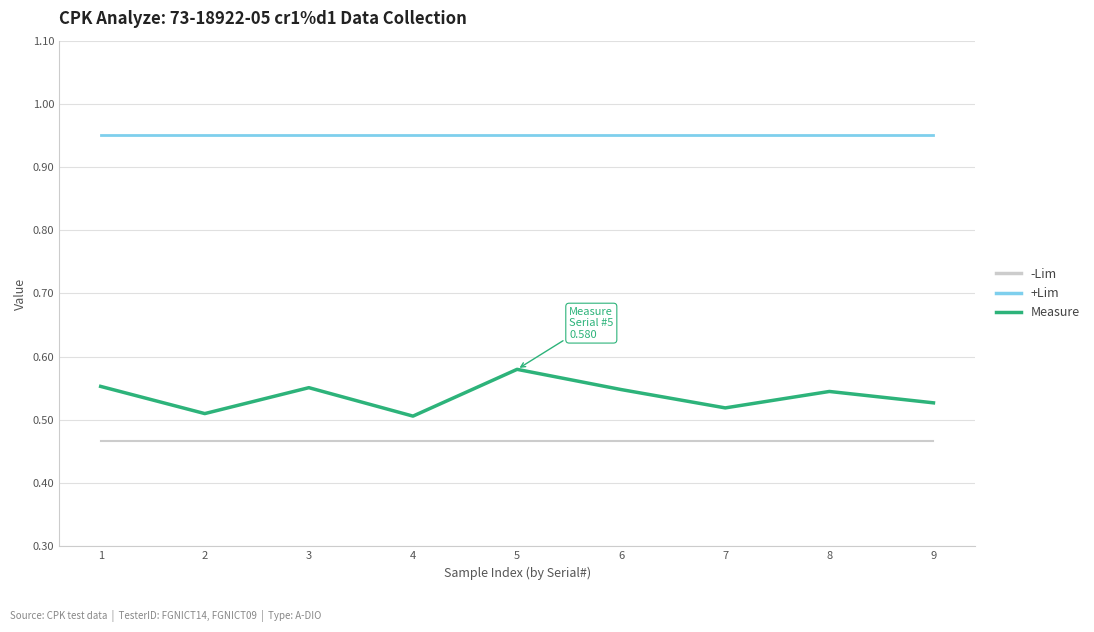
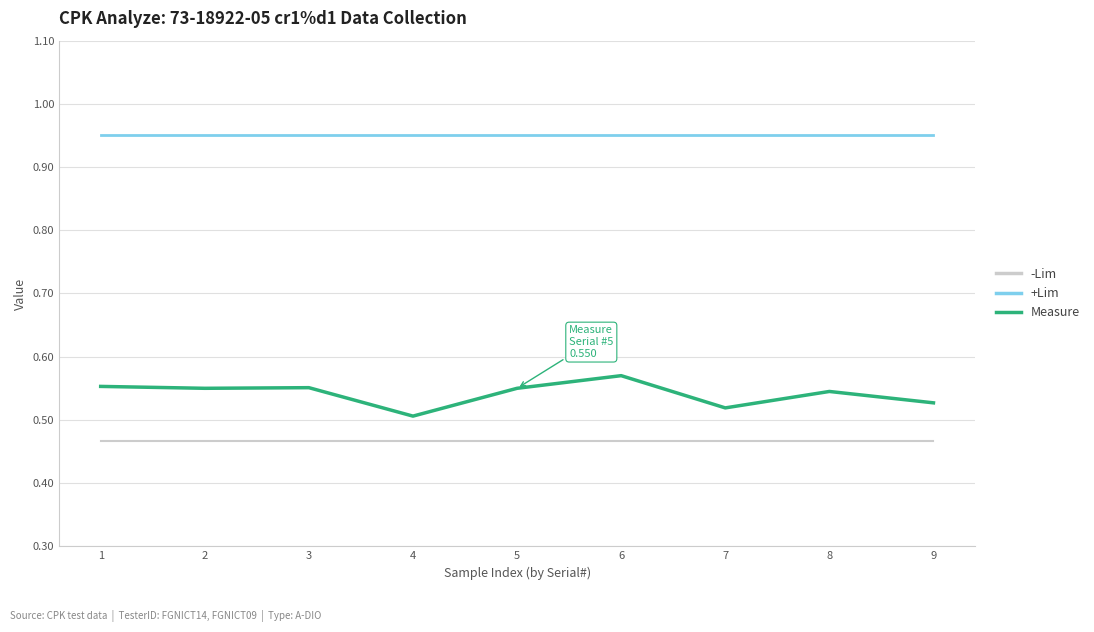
  {
    "-Lim": {
      "1": 0.47,
      "2": 0.47,
      "3": 0.47,
      "4": 0.47,
      "5": 0.47,
      "6": 0.47,
      "7": 0.47,
      "8": 0.47,
      "9": 0.47
    },
    "+Lim": {
      "1": 0.95,
      "2": 0.95,
      "3": 0.95,
      "4": 0.95,
      "5": 0.95,
      "6": 0.95,
      "7": 0.95,
      "8": 0.95,
      "9": 0.95
    },
    "Measure": {
-     "2": 0.51,
-     "5": 0.580,
-     "6": 0.55
+     "2": 0.55,
+     "5": 0.550,
+     "6": 0.57
    }
  }
